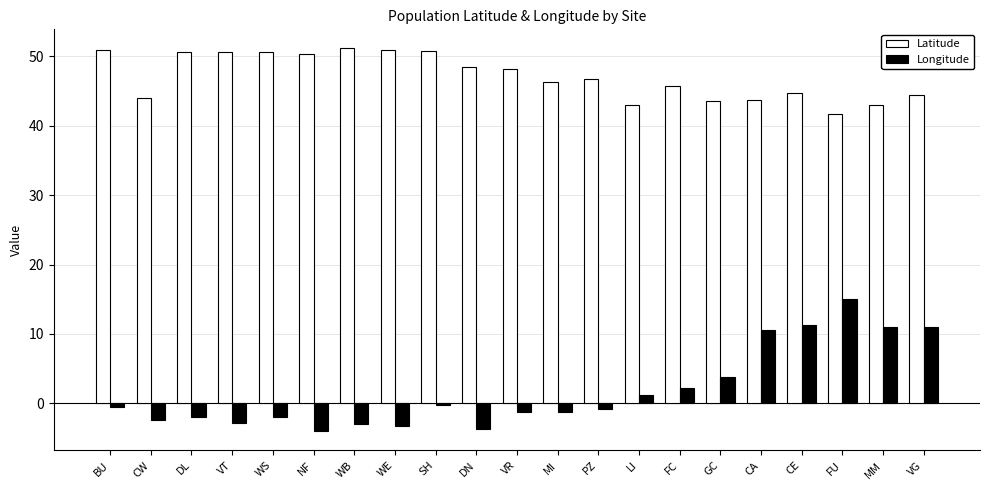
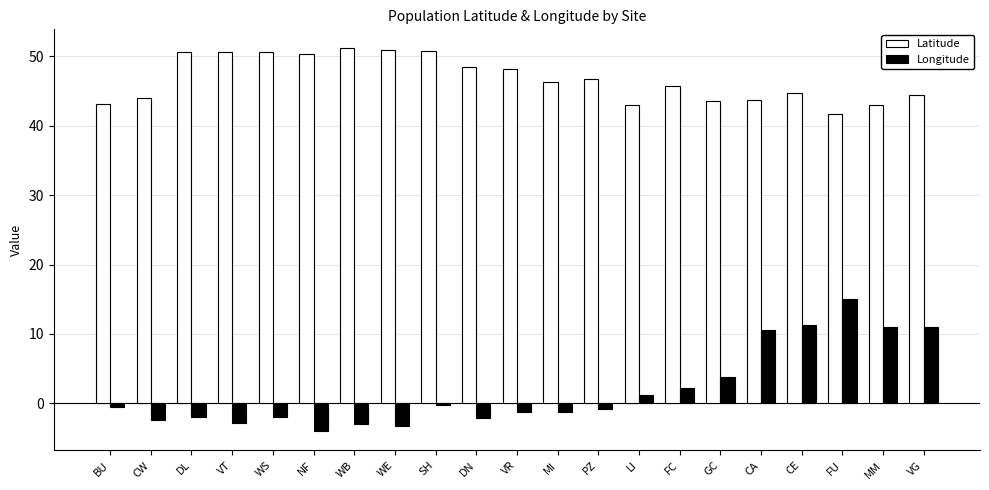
  {
    "Latitude": {
-     "BU": 51,
+     "BU": 43,
      "CW": 44,
      "DL": 51,
      "VT": 51,
      "WS": 51,
      "NF": 50,
      "WB": 51,
      "WE": 51,
      "SH": 51,
      "DN": 48,
      "VR": 48,
      "MI": 46,
      "PZ": 47,
      "LI": 43,
      "FC": 46,
      "GC": 44,
      "CA": 44,
      "CE": 45,
      "FU": 42,
      "MM": 43,
      "VG": 44
    },
    "Longitude": {
      "BU": -1,
      "CW": -2,
      "DL": -2,
      "VT": -3,
      "WS": -2,
      "NF": -4,
      "WB": -3,
      "WE": -3,
-     "DN": -4,
+     "DN": -2,
      "VR": -1,
      "MI": -1,
      "PZ": -1,
      "LI": 1,
      "FC": 2,
      "GC": 4,
      "CA": 11,
      "CE": 11,
      "FU": 15,
      "MM": 11,
      "VG": 11
    }
  }
